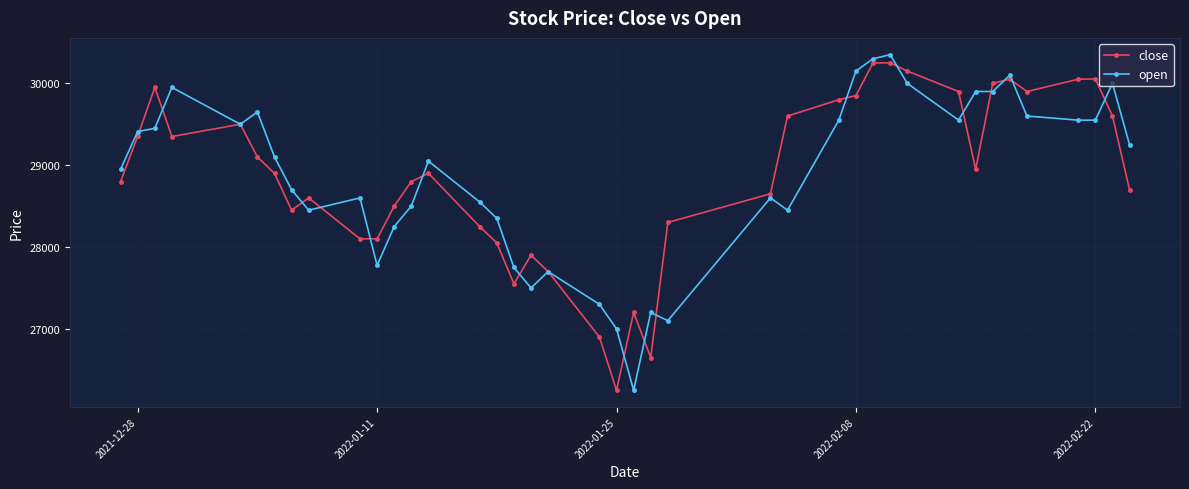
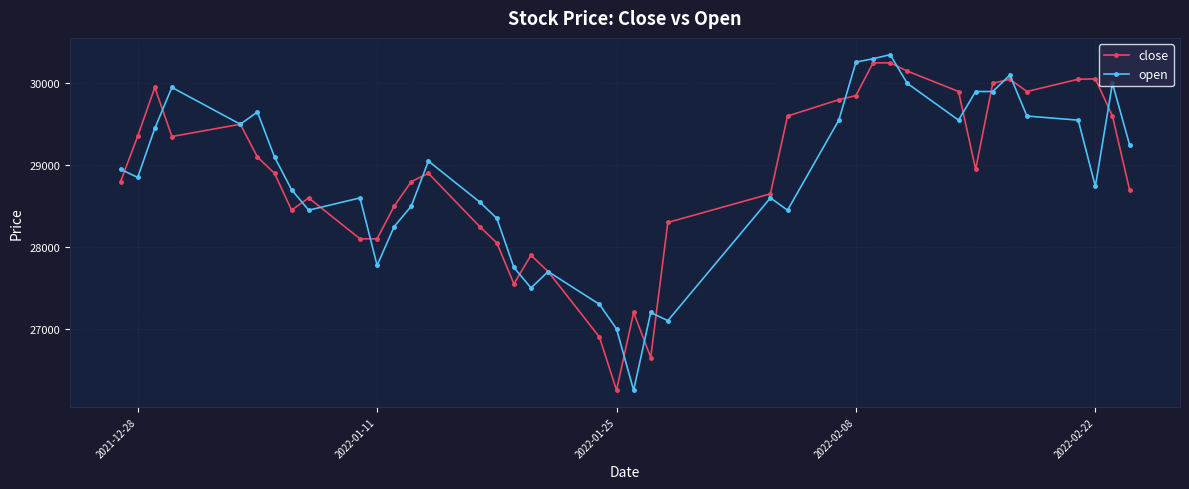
  {
    "close": {
      "2021-12-28": 29400,
      "2022-01-11": 28100,
      "2022-01-25": 26300,
      "2022-02-08": 29900,
      "2022-02-22": 30100
    },
    "open": {
-     "2021-12-28": 29400,
+     "2021-12-28": 28900,
      "2022-01-11": 27800,
      "2022-01-25": 27000,
-     "2022-02-08": 30200,
-     "2022-02-22": 29600
+     "2022-02-08": 30300,
+     "2022-02-22": 28700
    }
  }
